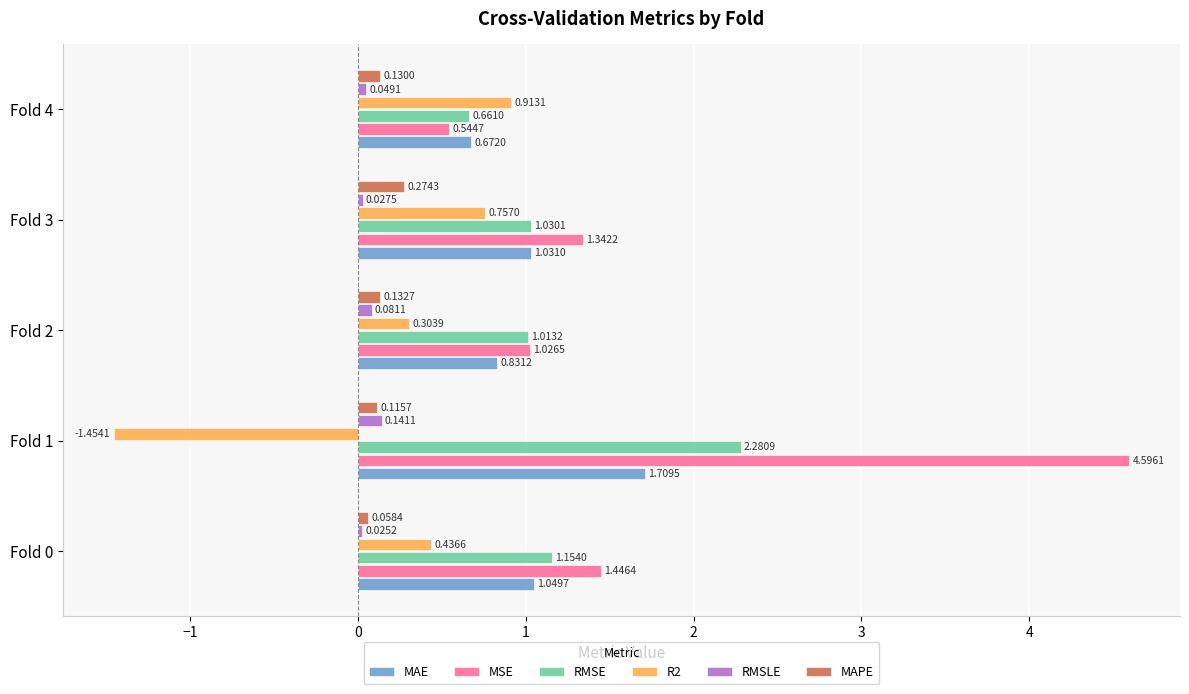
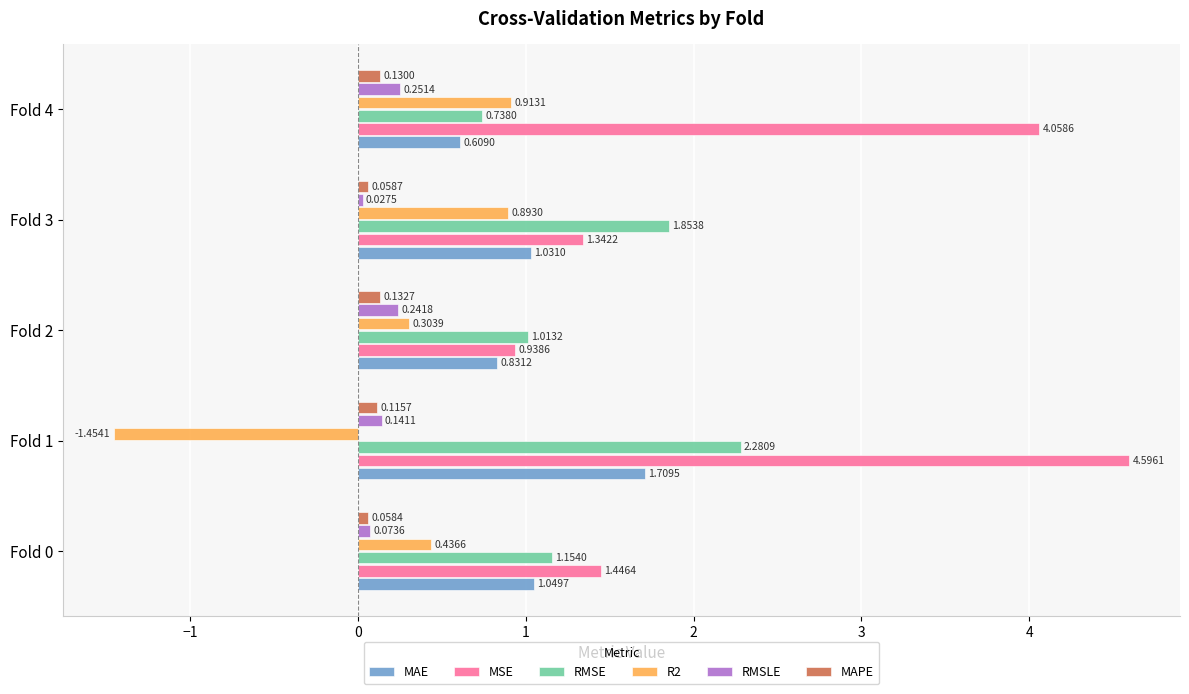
  {
    "MAE": {
-     "Fold 4": 0.6720,
+     "Fold 4": 0.6090,
      "Fold 3": 1.0310,
      "Fold 2": 0.8312,
      "Fold 1": 1.7095,
      "Fold 0": 1.0497
    },
    "MSE": {
-     "Fold 4": 0.5447,
+     "Fold 4": 4.0586,
      "Fold 3": 1.3422,
-     "Fold 2": 1.0265,
+     "Fold 2": 0.9386,
      "Fold 1": 4.5961,
      "Fold 0": 1.4464
    },
    "RMSE": {
-     "Fold 4": 0.6610,
-     "Fold 3": 1.0301,
+     "Fold 4": 0.7380,
+     "Fold 3": 1.8538,
      "Fold 2": 1.0132,
      "Fold 1": 2.2809,
      "Fold 0": 1.1540
    },
    "R2": {
      "Fold 4": 0.9131,
-     "Fold 3": 0.7570,
+     "Fold 3": 0.8930,
      "Fold 2": 0.3039,
      "Fold 1": -1.4541,
      "Fold 0": 0.4366
    },
    "RMSLE": {
-     "Fold 4": 0.0491,
+     "Fold 4": 0.2514,
      "Fold 3": 0.0275,
-     "Fold 2": 0.0811,
+     "Fold 2": 0.2418,
      "Fold 1": 0.1411,
-     "Fold 0": 0.0252
+     "Fold 0": 0.0736
    },
    "MAPE": {
      "Fold 4": 0.1300,
-     "Fold 3": 0.2743,
+     "Fold 3": 0.0587,
      "Fold 2": 0.1327,
      "Fold 1": 0.1157,
      "Fold 0": 0.0584
    }
  }
